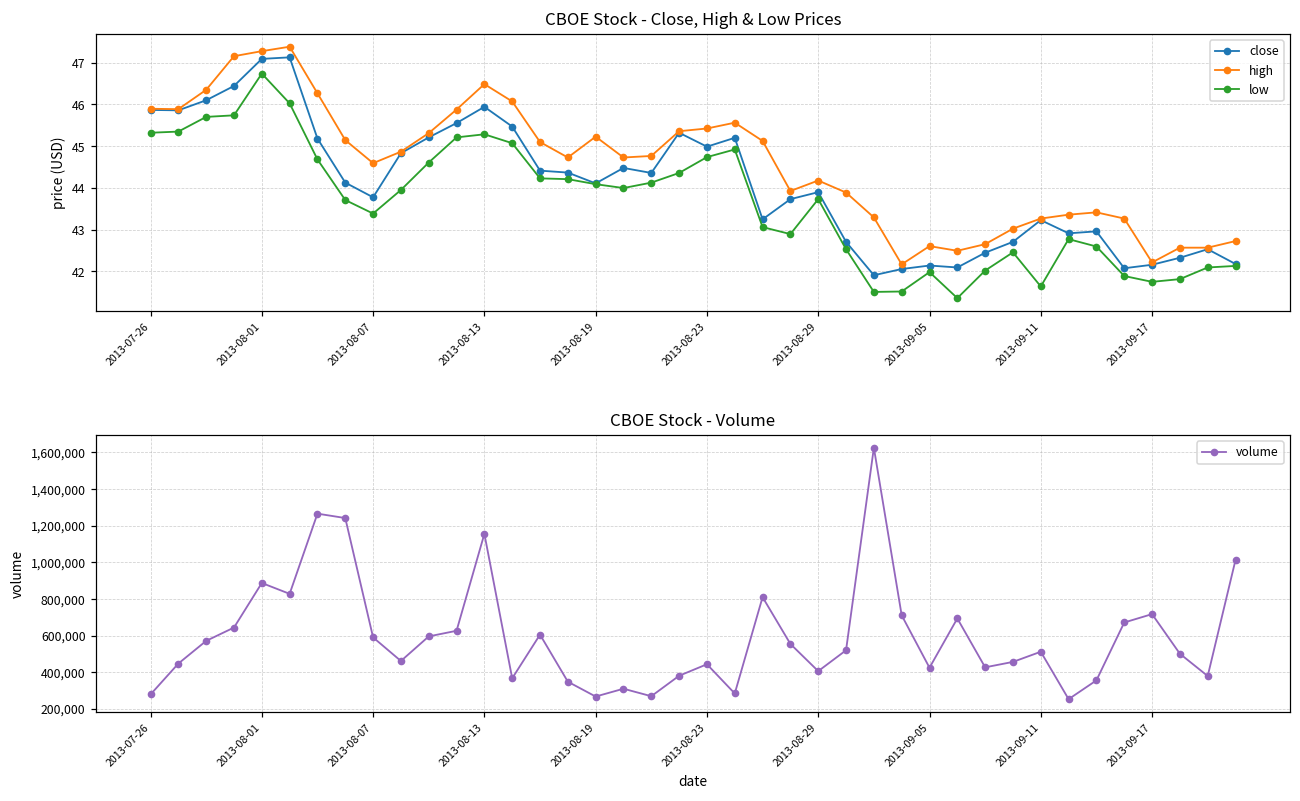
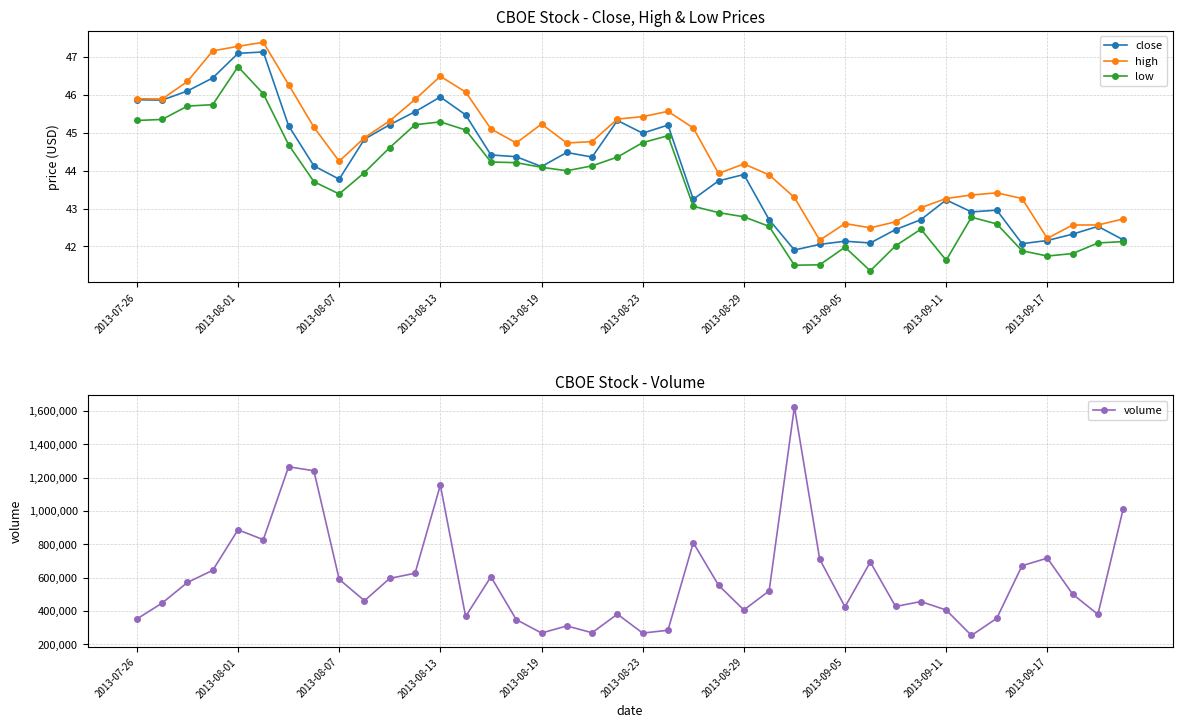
  {
    "CBOE Stock - Close, High & Low Prices": {
      "close": {
        "2013-08-01": "47.1",
        "2013-08-07": "43.8",
        "2013-08-13": "45.9",
        "2013-08-23": "45.0",
        "2013-08-29": "43.9",
        "2013-09-05": "42.1"
      },
      "high": {
        "2013-08-01": "47.3",
-       "2013-08-07": "44.6",
+       "2013-08-07": "44.2",
        "2013-08-13": "46.5",
        "2013-08-19": "45.2",
        "2013-08-23": "45.4",
        "2013-08-29": "44.2",
        "2013-09-05": "42.6"
      },
      "low": {
        "2013-07-26": "45.3",
        "2013-08-01": "46.7",
        "2013-08-07": "43.4",
        "2013-08-13": "45.3",
        "2013-08-23": "44.7",
-       "2013-08-29": "43.7",
+       "2013-08-29": "42.8",
        "2013-09-05": "42.0",
        "2013-09-11": "41.6",
        "2013-09-17": "41.7"
      }
    },
    "CBOE Stock - Volume": {
-     "2013-07-26": "280,000",
+     "2013-07-26": "350,000",
      "2013-08-01": "890,000",
      "2013-08-07": "590,000",
      "2013-08-13": "1,150,000",
      "2013-08-19": "270,000",
-     "2013-08-23": "440,000",
+     "2013-08-23": "270,000",
      "2013-08-29": "410,000",
      "2013-09-05": "420,000",
-     "2013-09-11": "510,000",
+     "2013-09-11": "410,000",
      "2013-09-17": "720,000"
    }
  }
